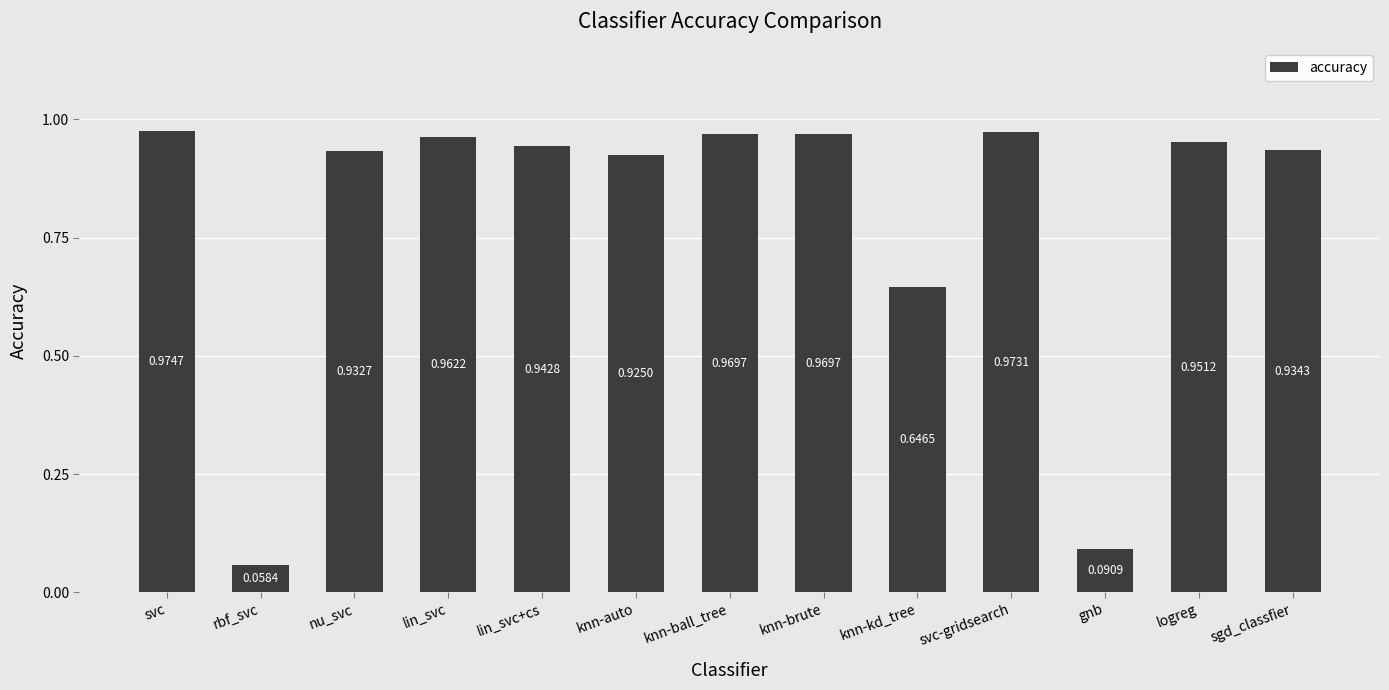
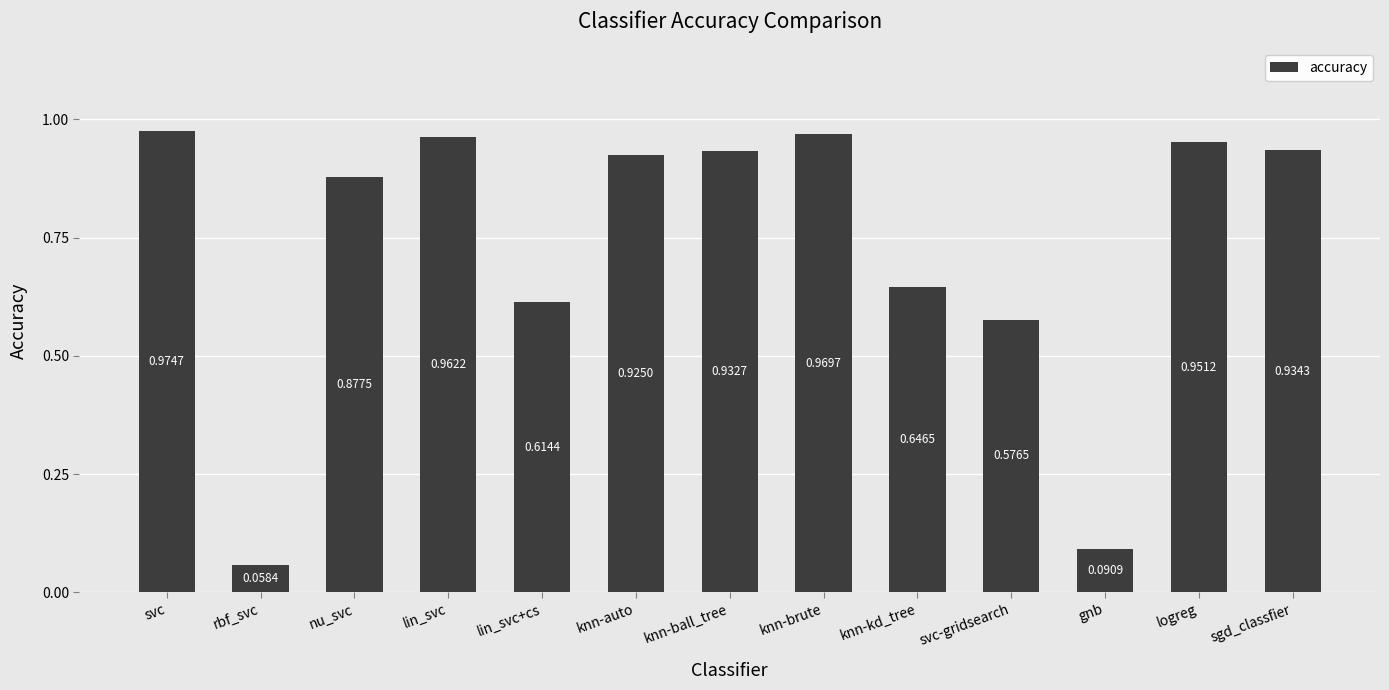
  {
    "svc": 0.9747,
    "rbf_svc": 0.0584,
-   "nu_svc": 0.9327,
+   "nu_svc": 0.8775,
    "lin_svc": 0.9622,
-   "lin_svc+cs": 0.9428,
+   "lin_svc+cs": 0.6144,
    "knn-auto": 0.9250,
-   "knn-ball_tree": 0.9697,
+   "knn-ball_tree": 0.9327,
    "knn-brute": 0.9697,
    "knn-kd_tree": 0.6465,
-   "svc-gridsearch": 0.9731,
+   "svc-gridsearch": 0.5765,
    "gnb": 0.0909,
    "logreg": 0.9512,
    "sgd_classfier": 0.9343
  }
